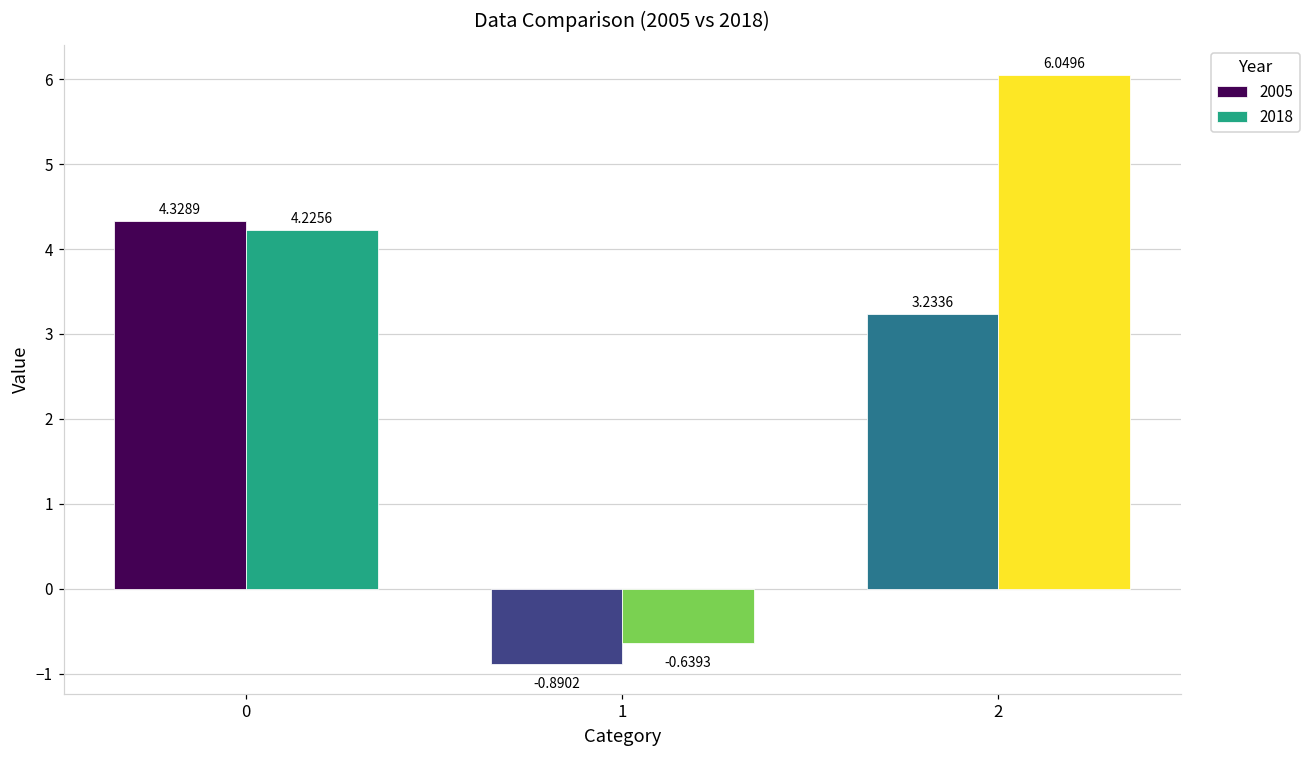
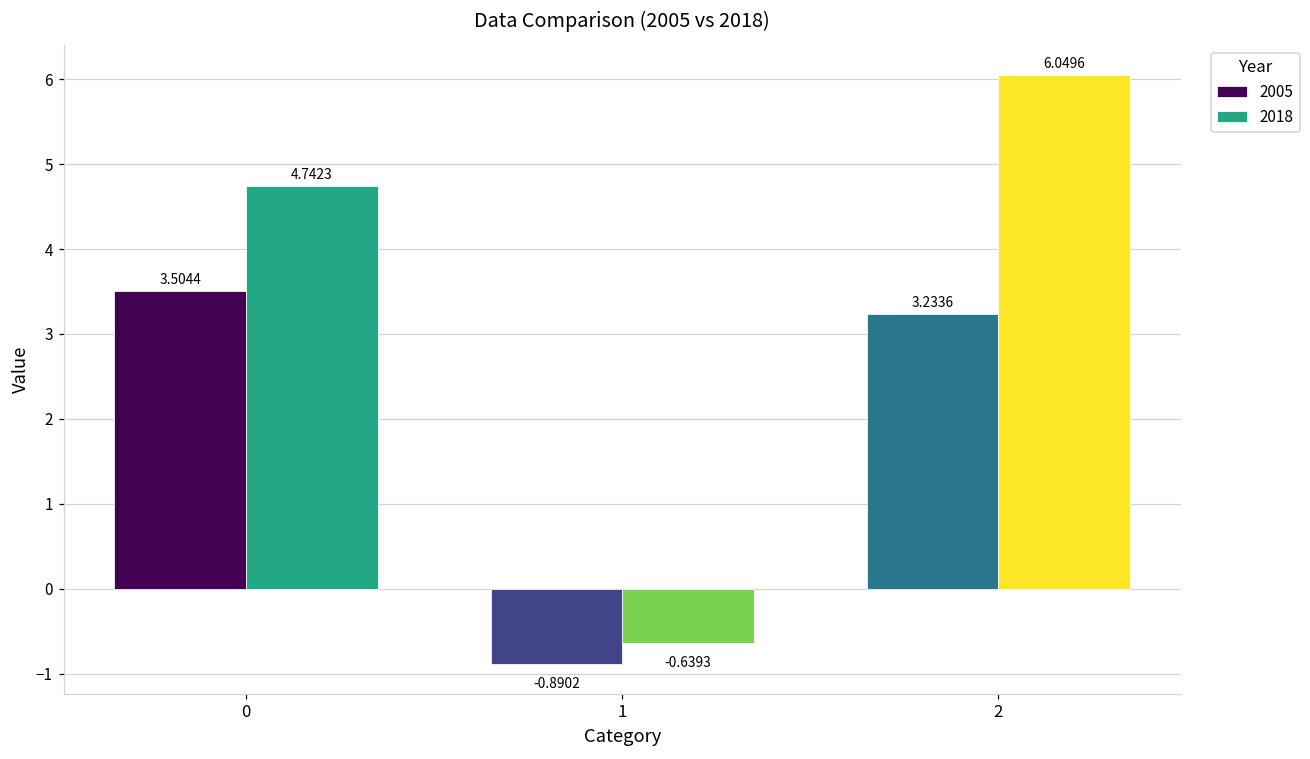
  {
    "2005": {
-     "0": 4.3289,
+     "0": 3.5044,
      "1": -0.8902,
      "2": 3.2336
    },
    "2018": {
-     "0": 4.2256,
+     "0": 4.7423,
      "1": -0.6393,
      "2": 6.0496
    }
  }
